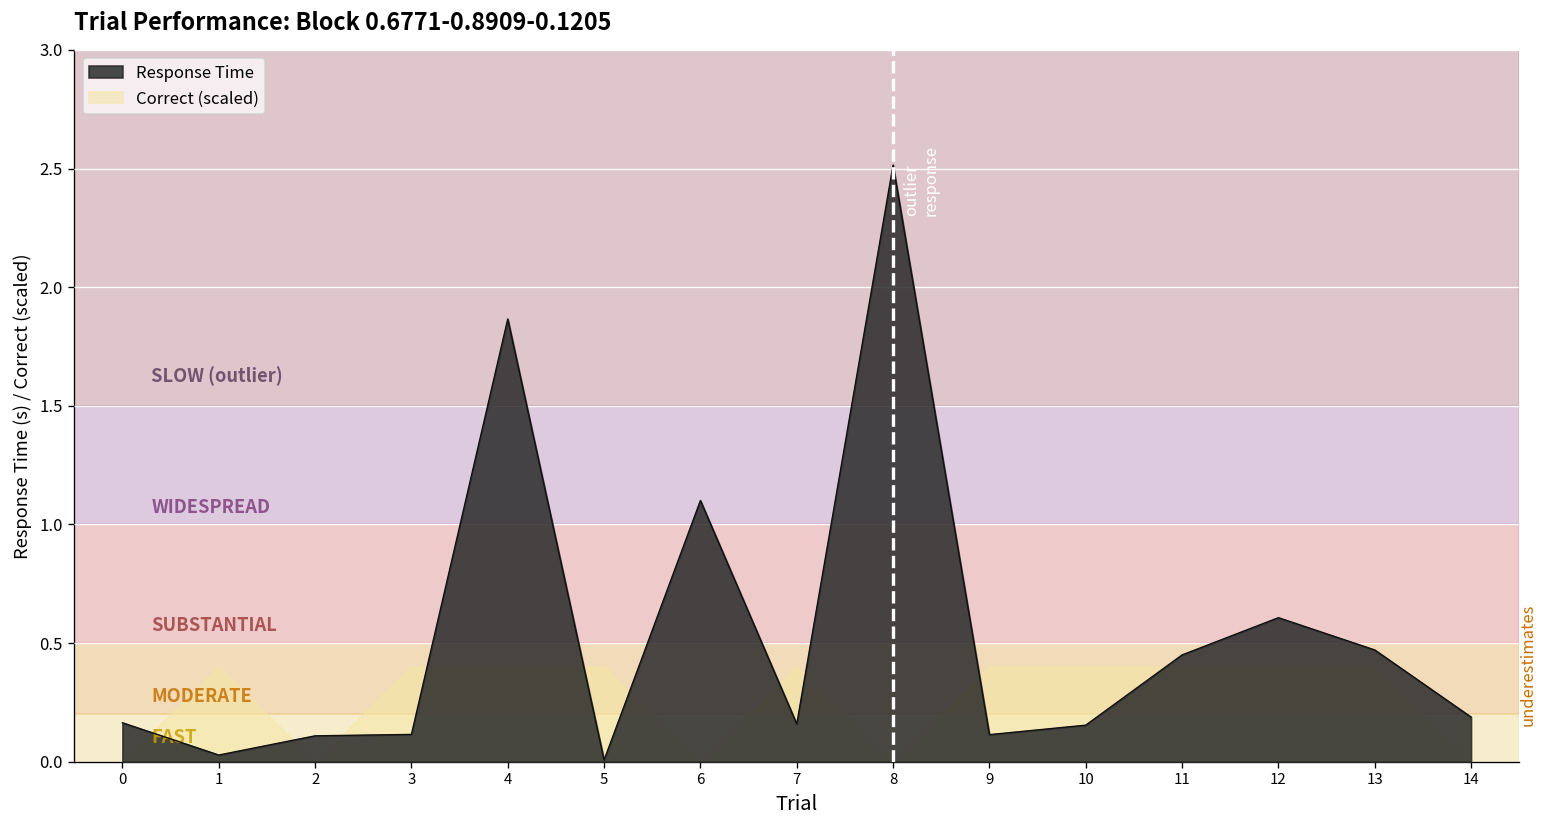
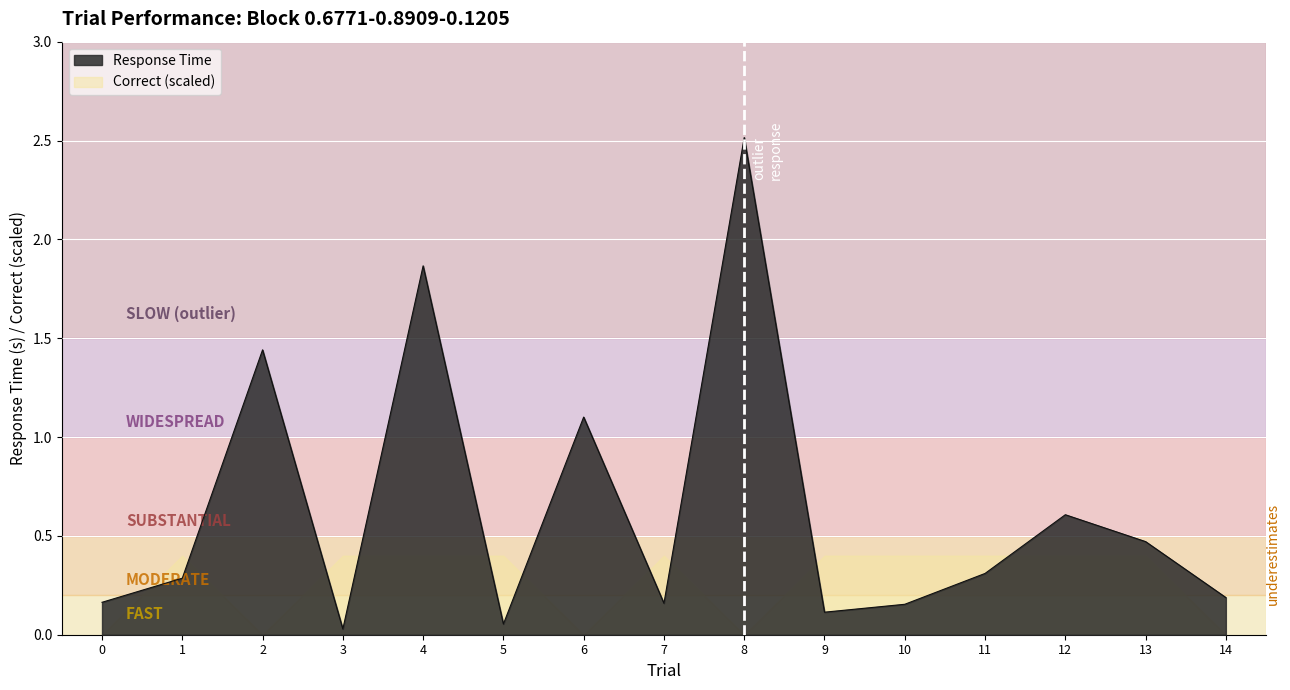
  {
    "Response Time": {
      "0": 0.16,
-     "1": 0.03,
-     "2": 0.11,
-     "3": 0.12,
+     "1": 0.29,
+     "2": 1.44,
+     "3": 0.03,
      "4": 1.87,
-     "5": 0.01,
+     "5": 0.05,
      "6": 1.10,
      "7": 0.16,
      "8": 2.52,
      "9": 0.11,
      "10": 0.15,
-     "11": 0.45,
+     "11": 0.31,
      "12": 0.61,
      "13": 0.47,
      "14": 0.19
    },
    "Correct (scaled)": {
      "0": 0.00,
      "1": 0.40,
      "2": 0.00,
      "3": 0.40,
      "4": 0.40,
      "5": 0.40,
      "6": 0.00,
      "7": 0.40,
      "8": 0.00,
      "9": 0.40,
      "10": 0.40,
      "11": 0.40,
      "12": 0.40,
      "13": 0.40,
      "14": 0.00
    }
  }
